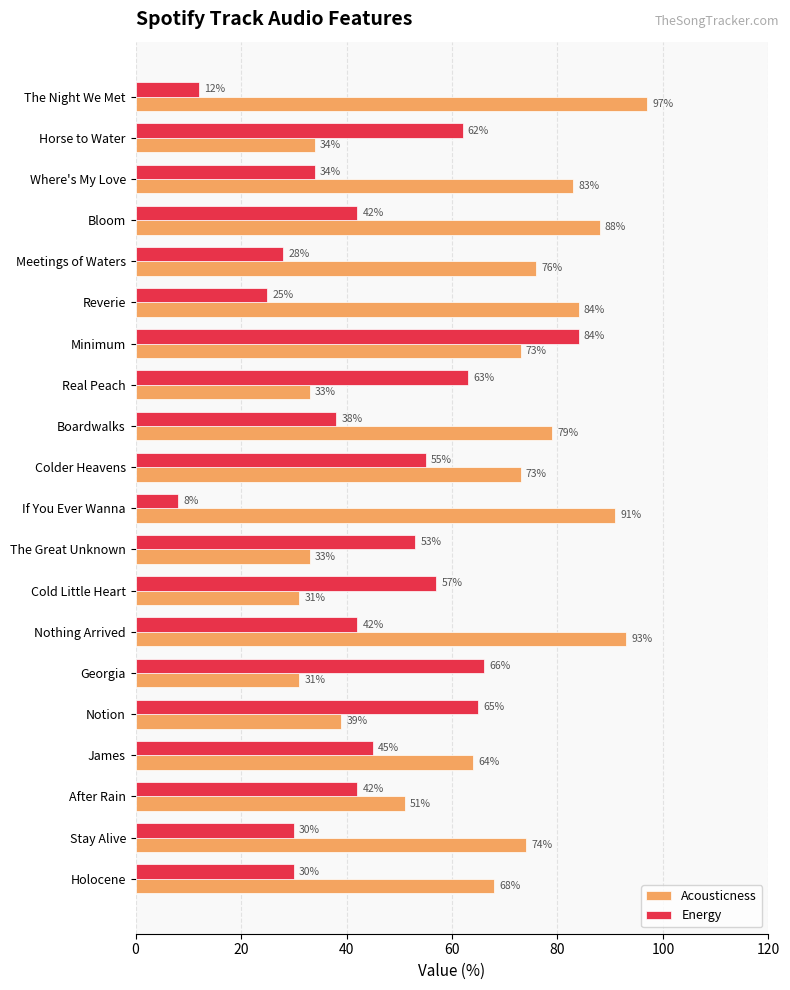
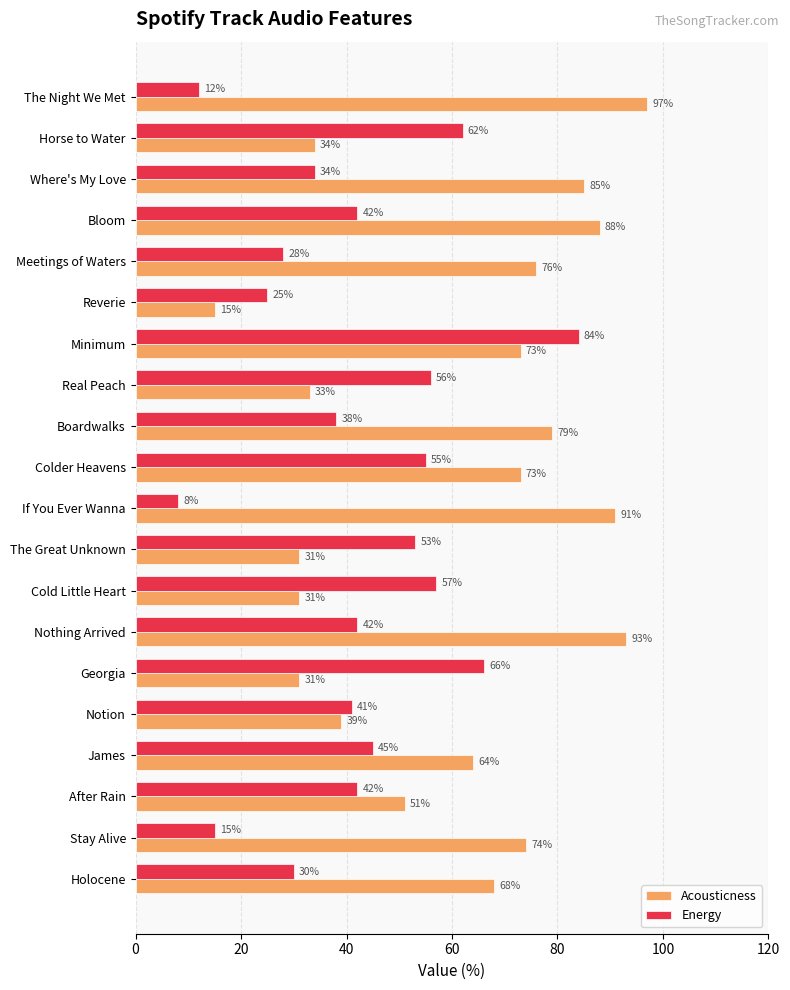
  {
    "Acousticness": {
      "The Night We Met": "97%",
      "Horse to Water": "34%",
-     "Where's My Love": "83%",
+     "Where's My Love": "85%",
      "Bloom": "88%",
      "Meetings of Waters": "76%",
-     "Reverie": "84%",
+     "Reverie": "15%",
      "Minimum": "73%",
      "Real Peach": "33%",
      "Boardwalks": "79%",
      "Colder Heavens": "73%",
      "If You Ever Wanna": "91%",
-     "The Great Unknown": "33%",
+     "The Great Unknown": "31%",
      "Cold Little Heart": "31%",
      "Nothing Arrived": "93%",
      "Georgia": "31%",
      "Notion": "39%",
      "James": "64%",
      "After Rain": "51%",
      "Stay Alive": "74%",
      "Holocene": "68%"
    },
    "Energy": {
      "The Night We Met": "12%",
      "Horse to Water": "62%",
      "Where's My Love": "34%",
      "Bloom": "42%",
      "Meetings of Waters": "28%",
      "Reverie": "25%",
      "Minimum": "84%",
-     "Real Peach": "63%",
+     "Real Peach": "56%",
      "Boardwalks": "38%",
      "Colder Heavens": "55%",
      "If You Ever Wanna": "8%",
      "The Great Unknown": "53%",
      "Cold Little Heart": "57%",
      "Nothing Arrived": "42%",
      "Georgia": "66%",
-     "Notion": "65%",
+     "Notion": "41%",
      "James": "45%",
      "After Rain": "42%",
-     "Stay Alive": "30%",
+     "Stay Alive": "15%",
      "Holocene": "30%"
    }
  }
